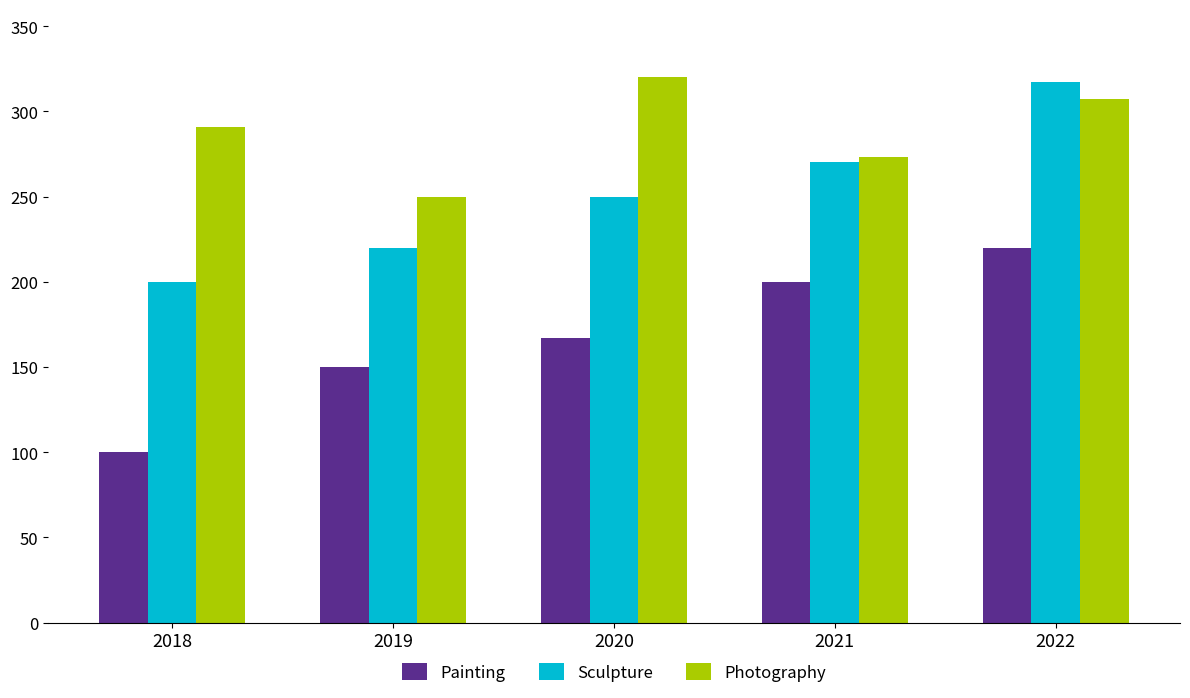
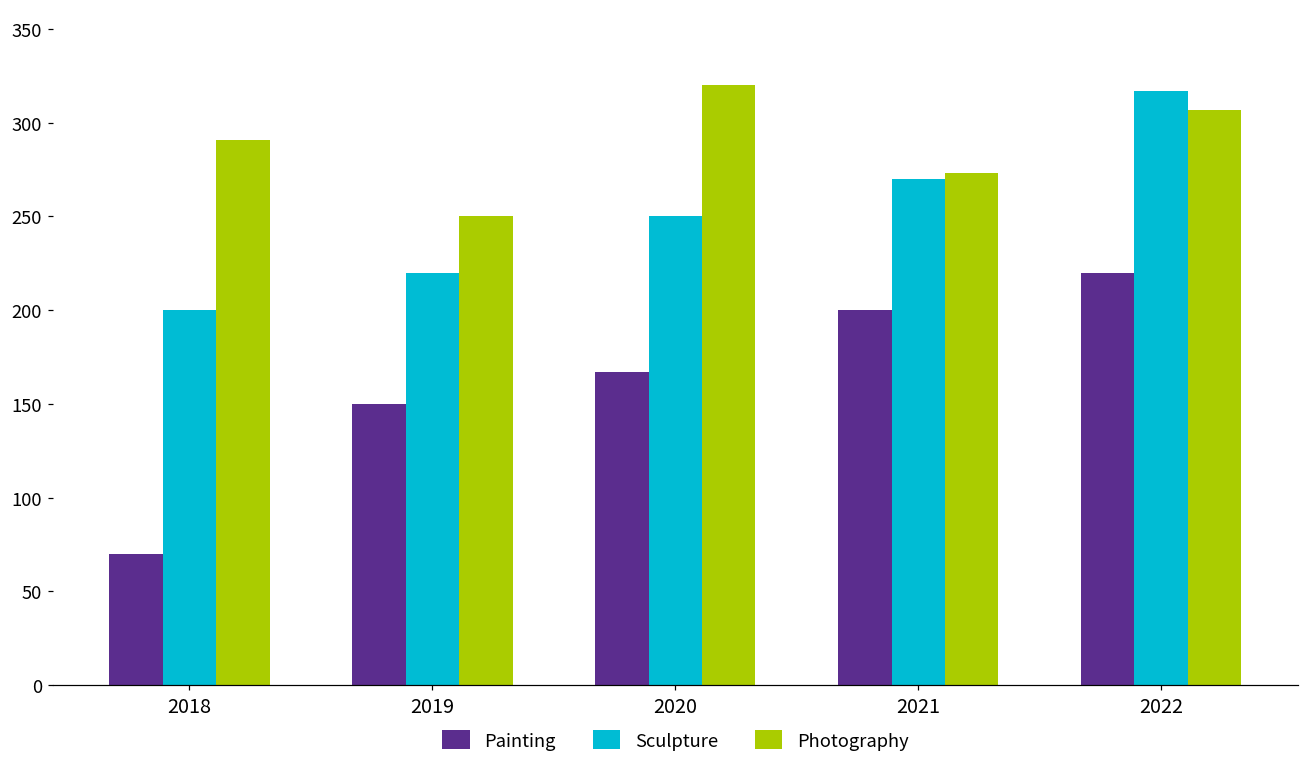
  {
    "Painting": {
-     "2018": 100,
+     "2018": 70,
      "2019": 150,
      "2020": 167,
      "2021": 200,
      "2022": 220
    },
    "Sculpture": {
      "2018": 200,
      "2019": 220,
      "2020": 250,
      "2021": 270,
      "2022": 317
    },
    "Photography": {
      "2018": 291,
      "2019": 250,
      "2020": 320,
      "2021": 273,
      "2022": 307
    }
  }
